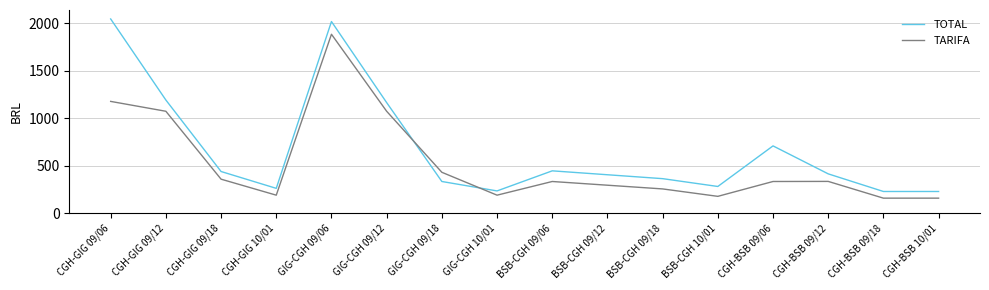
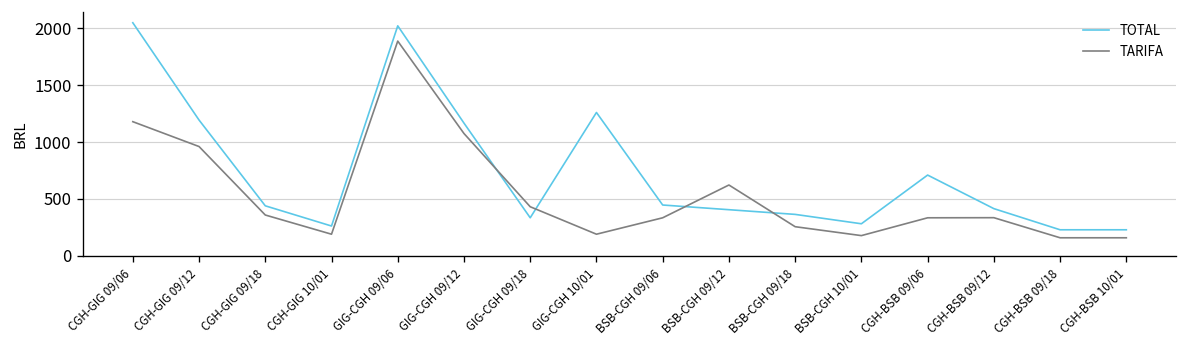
  {
    "TOTAL": {
      "CGH-GIG 09/06": 2000,
      "CGH-GIG 09/12": 1200,
      "CGH-GIG 09/18": 400,
      "CGH-GIG 10/01": 300,
      "GIG-CGH 09/06": 2000,
      "GIG-CGH 09/12": 1200,
      "GIG-CGH 09/18": 300,
-     "GIG-CGH 10/01": 200,
+     "GIG-CGH 10/01": 1300,
      "BSB-CGH 09/06": 400,
      "BSB-CGH 09/12": 400,
      "BSB-CGH 09/18": 400,
      "BSB-CGH 10/01": 300,
      "CGH-BSB 09/06": 700,
      "CGH-BSB 09/12": 400,
      "CGH-BSB 09/18": 200,
      "CGH-BSB 10/01": 200
    },
    "TARIFA": {
      "CGH-GIG 09/06": 1200,
-     "CGH-GIG 09/12": 1100,
+     "CGH-GIG 09/12": 1000,
      "CGH-GIG 09/18": 400,
      "CGH-GIG 10/01": 200,
      "GIG-CGH 09/06": 1900,
      "GIG-CGH 09/12": 1100,
      "GIG-CGH 09/18": 400,
      "GIG-CGH 10/01": 200,
      "BSB-CGH 09/06": 300,
-     "BSB-CGH 09/12": 300,
+     "BSB-CGH 09/12": 600,
      "BSB-CGH 09/18": 300,
      "BSB-CGH 10/01": 200,
      "CGH-BSB 09/06": 300,
      "CGH-BSB 09/12": 300,
      "CGH-BSB 09/18": 200,
      "CGH-BSB 10/01": 200
    }
  }
